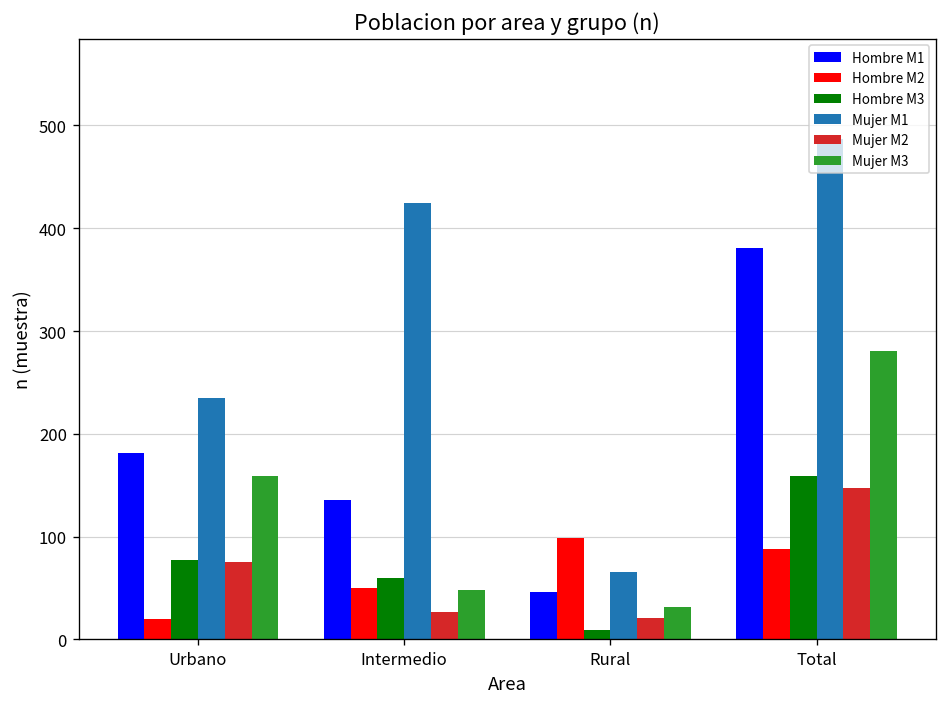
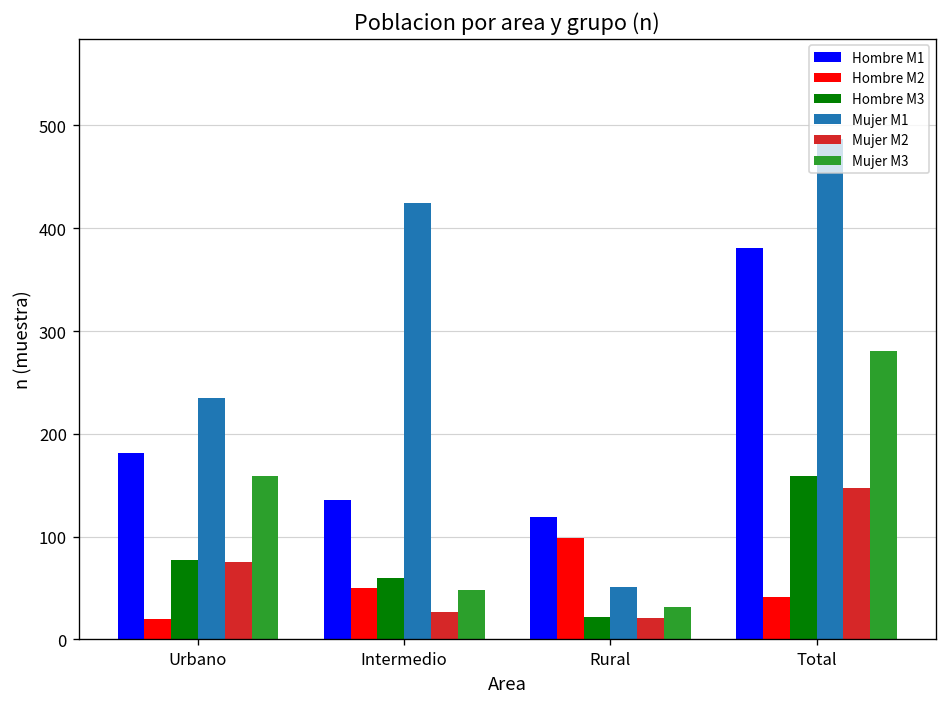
  {
    "Hombre M1": {
      "Urbano": 180,
      "Intermedio": 140,
-     "Rural": 50,
+     "Rural": 120,
      "Total": 380
    },
    "Hombre M2": {
      "Urbano": 20,
      "Intermedio": 50,
      "Rural": 100,
-     "Total": 90
+     "Total": 40
    },
    "Hombre M3": {
      "Urbano": 80,
      "Intermedio": 60,
-     "Rural": 10,
+     "Rural": 20,
      "Total": 160
    },
    "Mujer M1": {
      "Urbano": 240,
      "Intermedio": 430,
-     "Rural": 70
+     "Rural": 50
    },
    "Mujer M2": {
      "Urbano": 80,
      "Intermedio": 30,
      "Rural": 20,
      "Total": 150
    },
    "Mujer M3": {
      "Urbano": 160,
      "Intermedio": 50,
      "Rural": 30,
      "Total": 280
    }
  }
